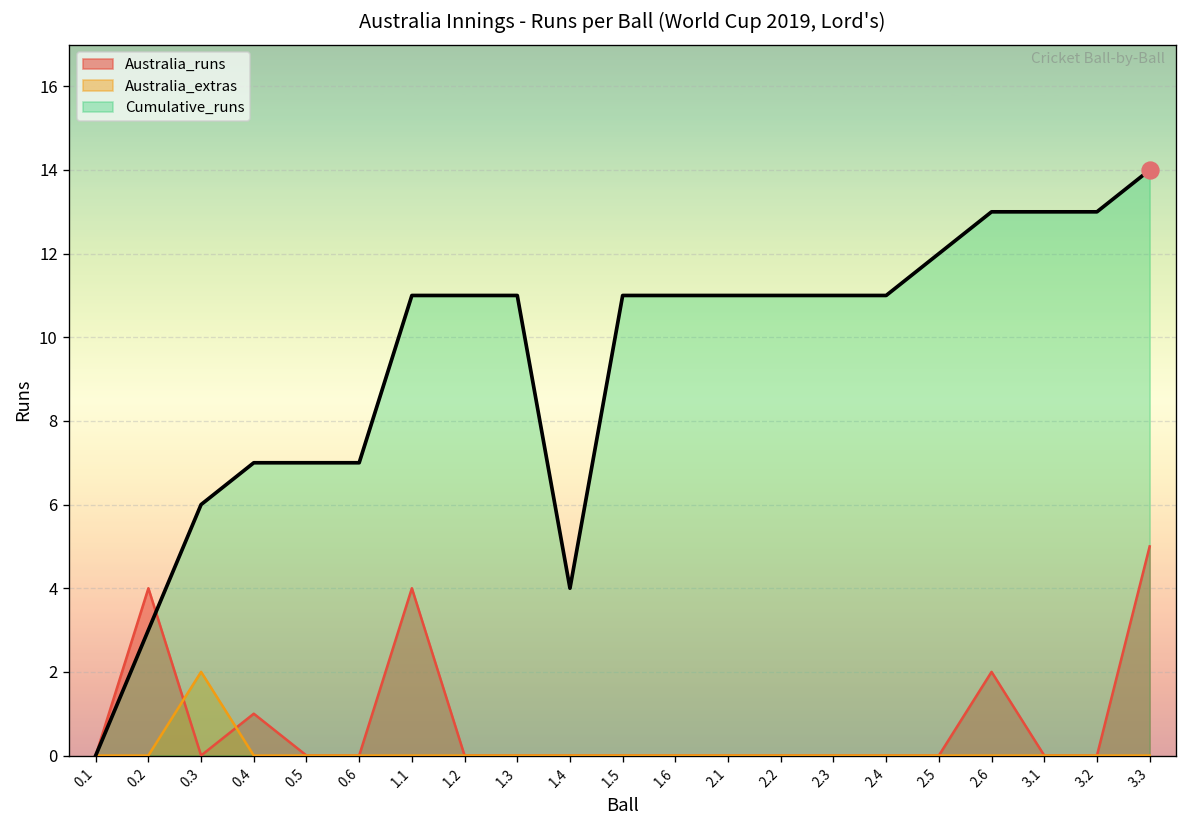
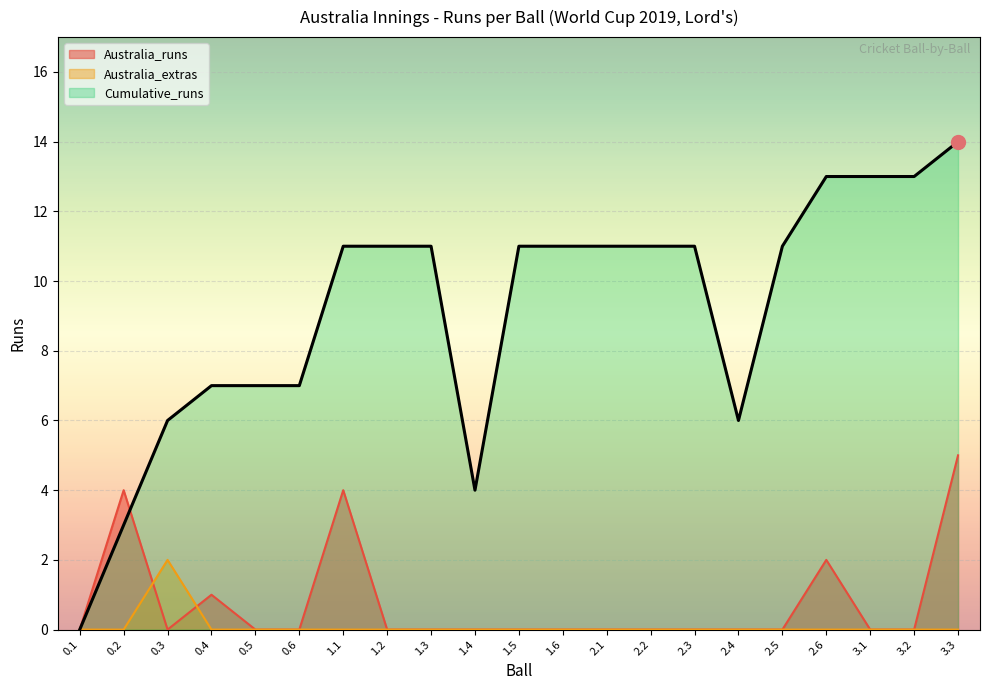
  {
    "Australia_runs": {
      "0.2": 4,
      "0.3": 0,
      "0.4": 1,
      "1.1": 4,
      "2.6": 2,
      "3.3": 5
    },
    "Australia_extras": {
      "0.2": 0,
      "0.3": 2,
      "0.4": 0,
      "1.1": 0,
      "2.6": 0,
      "3.3": 0
    },
    "Cumulative_runs": {
      "0.2": 3,
      "0.3": 6,
      "0.4": 7,
      "0.5": 7,
      "0.6": 7,
      "1.1": 11,
      "1.2": 11,
      "1.3": 11,
      "1.4": 4,
      "1.5": 11,
      "1.6": 11,
      "2.1": 11,
      "2.2": 11,
      "2.3": 11,
-     "2.4": 11,
-     "2.5": 12,
+     "2.4": 6,
+     "2.5": 11,
      "2.6": 13,
      "3.1": 13,
      "3.2": 13
    }
  }
